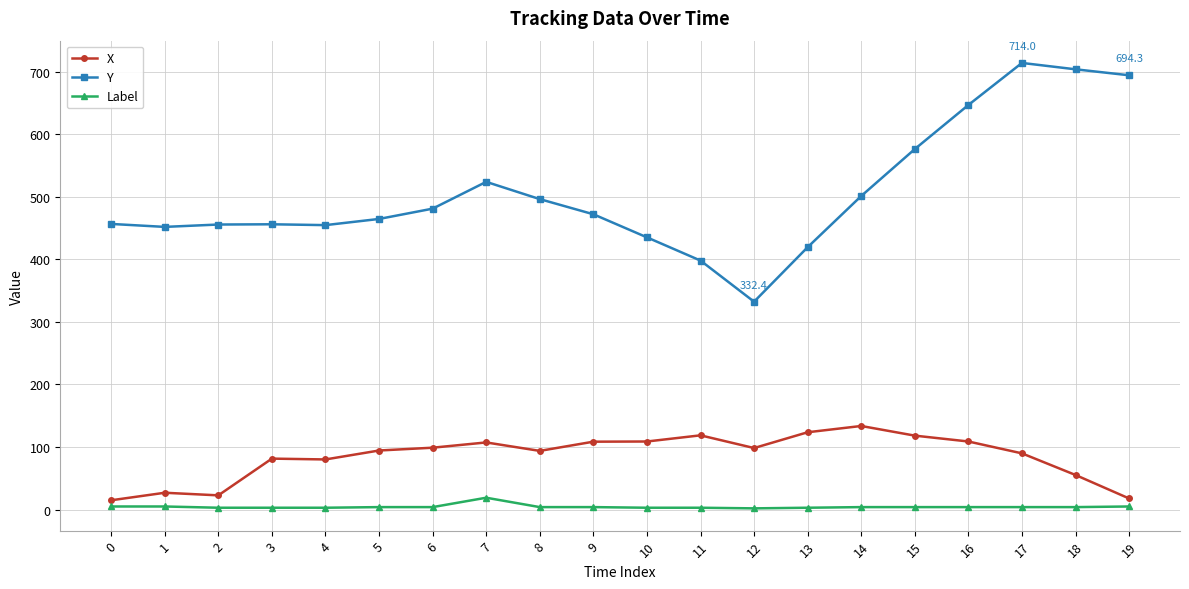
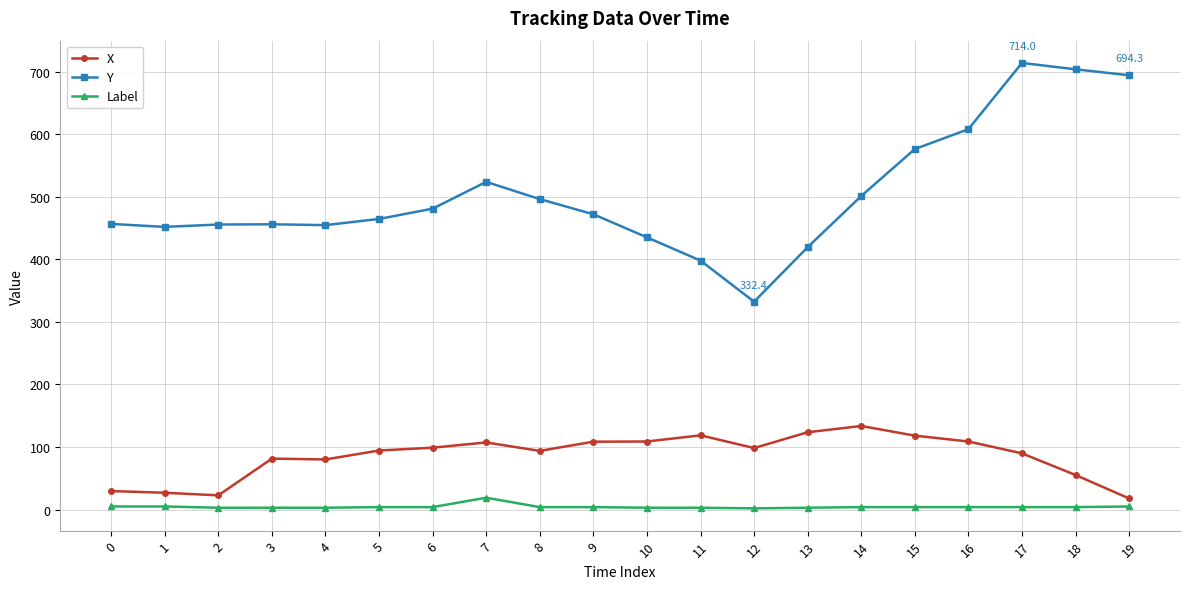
  {
    "X": {
-     "0": 10,
+     "0": 30,
      "1": 30,
      "2": 20,
      "3": 80,
      "4": 80,
      "5": 90,
      "6": 100,
      "7": 110,
      "8": 90,
      "9": 110,
      "10": 110,
      "11": 120,
      "12": 100,
      "13": 120,
      "14": 130,
      "15": 120,
      "16": 110,
      "17": 90,
      "18": 60,
      "19": 20
    },
    "Y": {
      "0": 460,
      "1": 450,
      "2": 460,
      "3": 460,
      "4": 450,
      "5": 460,
      "6": 480,
      "7": 520,
      "8": 500,
      "9": 470,
      "10": 440,
      "11": 400,
      "13": 420,
      "14": 500,
      "15": 580,
-     "16": 650,
+     "16": 610,
      "18": 700
    },
    "Label": {
      "0": 10,
      "1": 10,
      "2": 0,
      "3": 0,
      "4": 0,
      "5": 0,
      "6": 0,
      "7": 20,
      "8": 0,
      "9": 0,
      "10": 0,
      "11": 0,
      "12": 0,
      "13": 0,
      "14": 0,
      "15": 0,
      "16": 0,
      "17": 0,
      "18": 0,
      "19": 10
    }
  }
